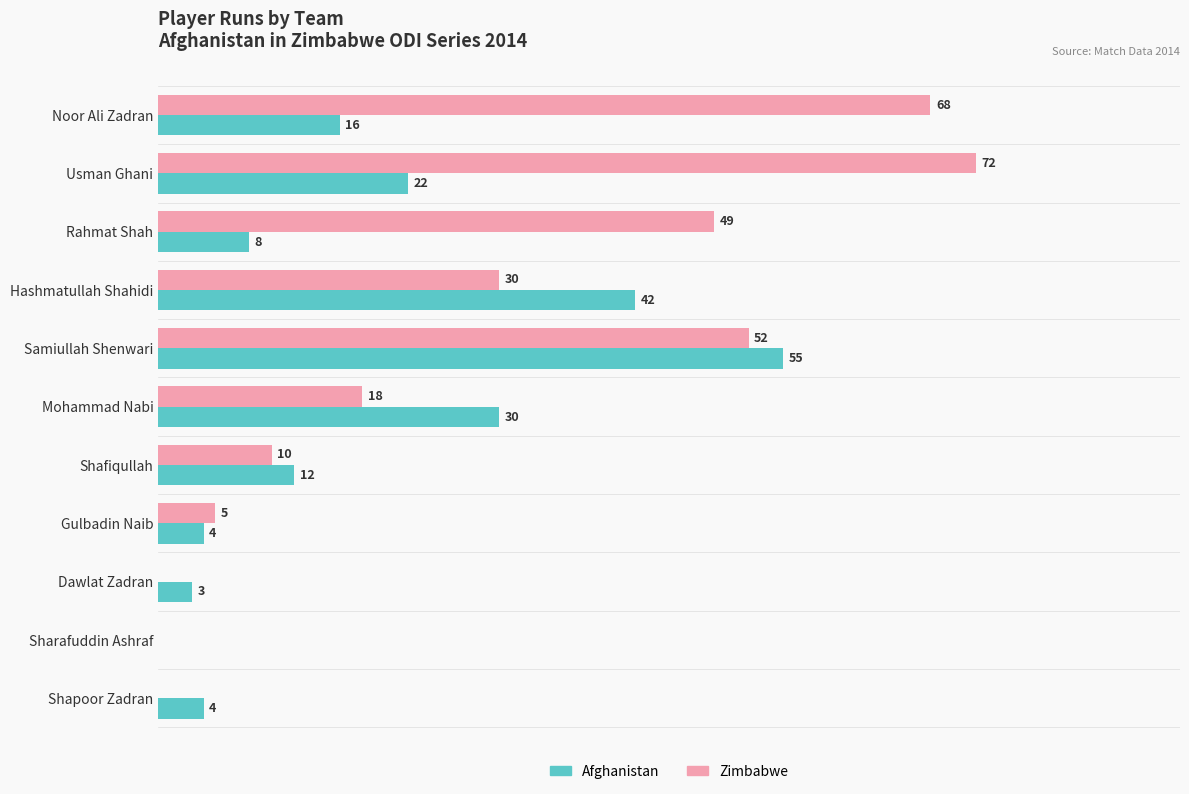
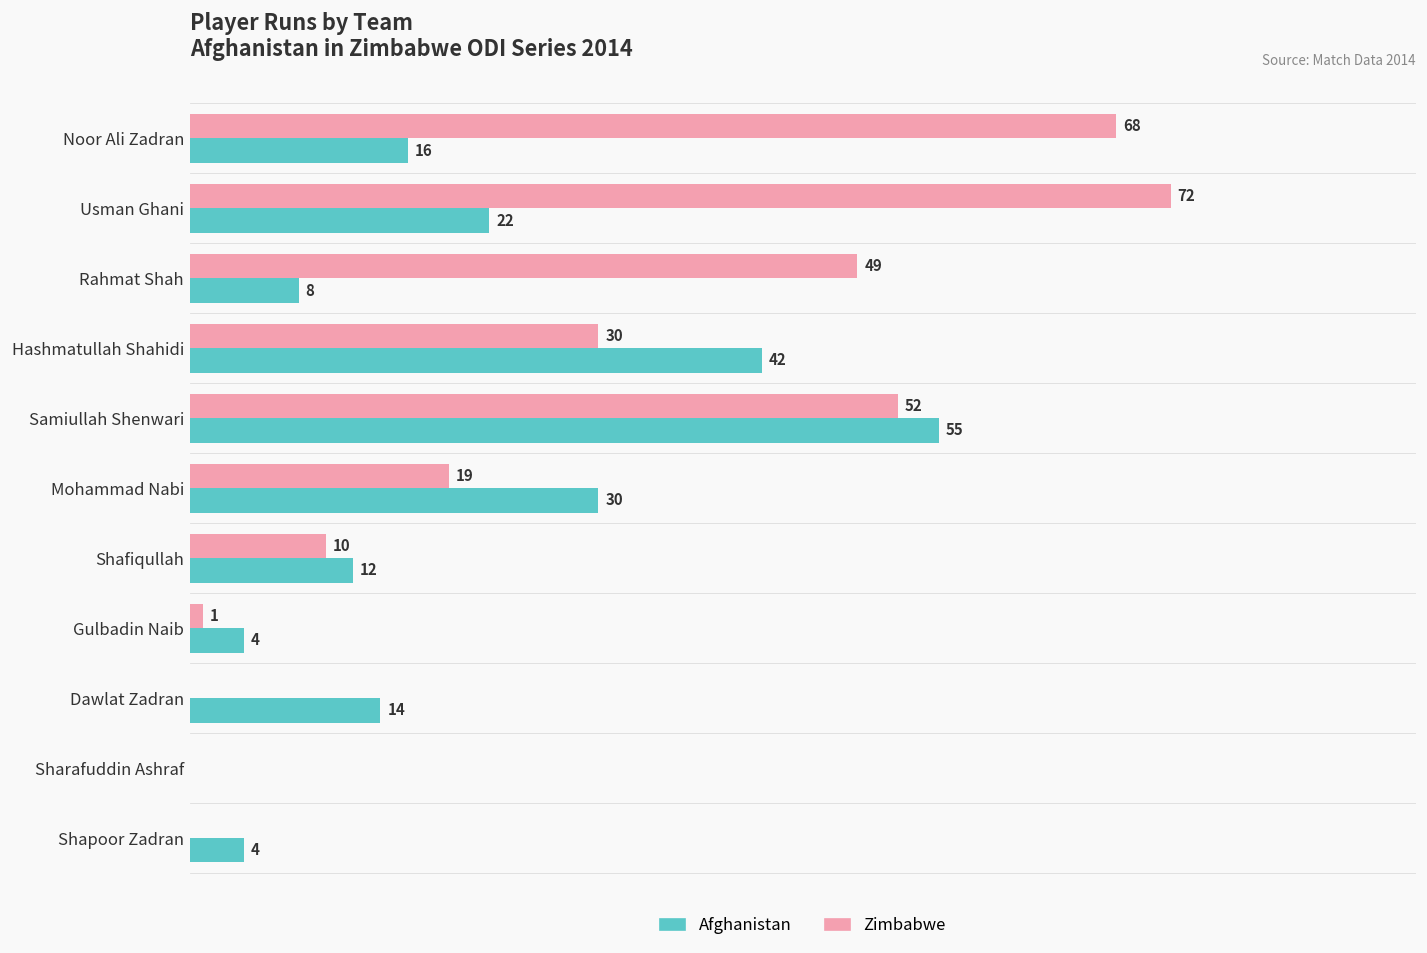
  {
    "Afghanistan": {
      "Noor Ali Zadran": 16,
      "Usman Ghani": 22,
      "Rahmat Shah": 8,
      "Hashmatullah Shahidi": 42,
      "Samiullah Shenwari": 55,
      "Mohammad Nabi": 30,
      "Shafiqullah": 12,
      "Gulbadin Naib": 4,
-     "Dawlat Zadran": 3,
+     "Dawlat Zadran": 14,
      "Shapoor Zadran": 4
    },
    "Zimbabwe": {
      "Noor Ali Zadran": 68,
      "Usman Ghani": 72,
      "Rahmat Shah": 49,
      "Hashmatullah Shahidi": 30,
      "Samiullah Shenwari": 52,
-     "Mohammad Nabi": 18,
+     "Mohammad Nabi": 19,
      "Shafiqullah": 10,
-     "Gulbadin Naib": 5
+     "Gulbadin Naib": 1
    }
  }
